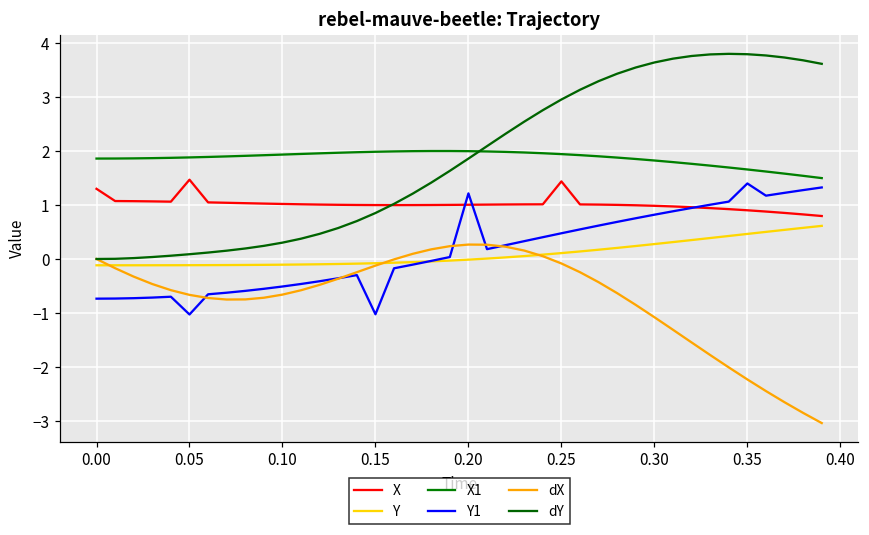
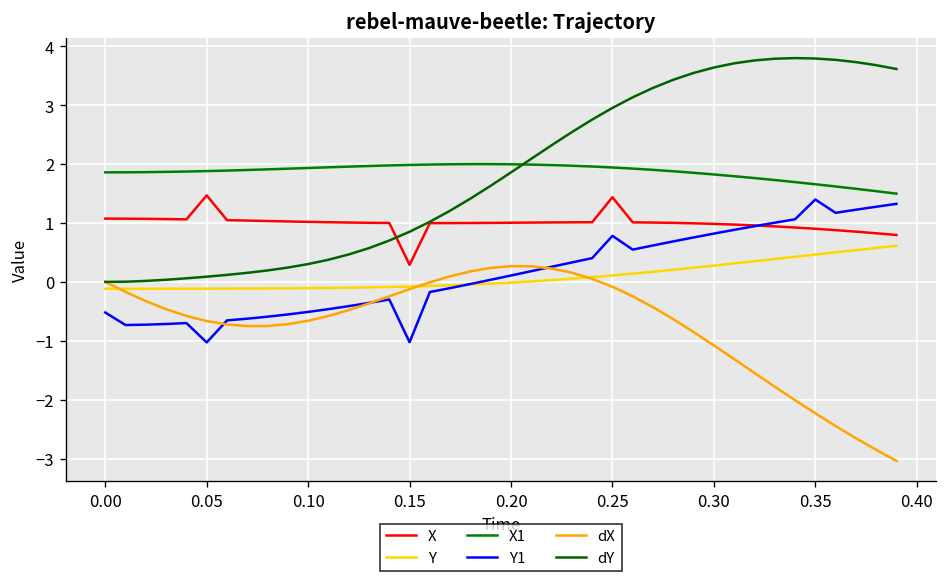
  {
    "X": {
-     "0.00": 1.3,
+     "0.00": 1.1,
      "0.05": 1.5,
      "0.10": 1.0,
-     "0.15": 1.0,
+     "0.15": 0.3,
      "0.20": 1.0,
      "0.25": 1.4,
      "0.30": 1.0,
      "0.35": 0.9
    },
    "Y1": {
-     "0.00": -0.7,
+     "0.00": -0.5,
      "0.05": -1.0,
      "0.10": -0.5,
      "0.15": -1.0,
-     "0.20": 1.2,
-     "0.25": 0.5,
+     "0.20": 0.1,
+     "0.25": 0.8,
      "0.30": 0.8,
      "0.35": 1.4
    }
  }
